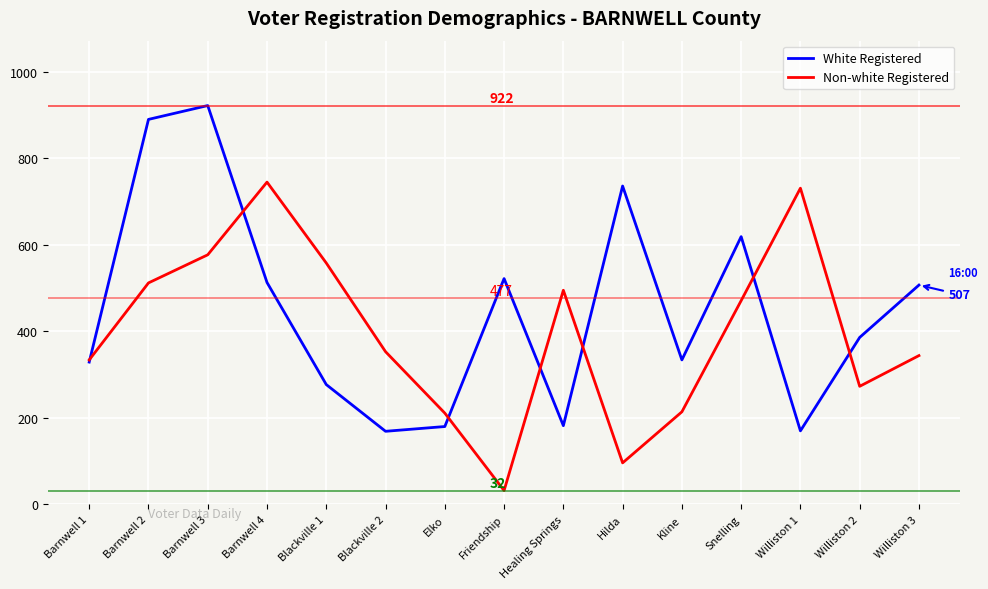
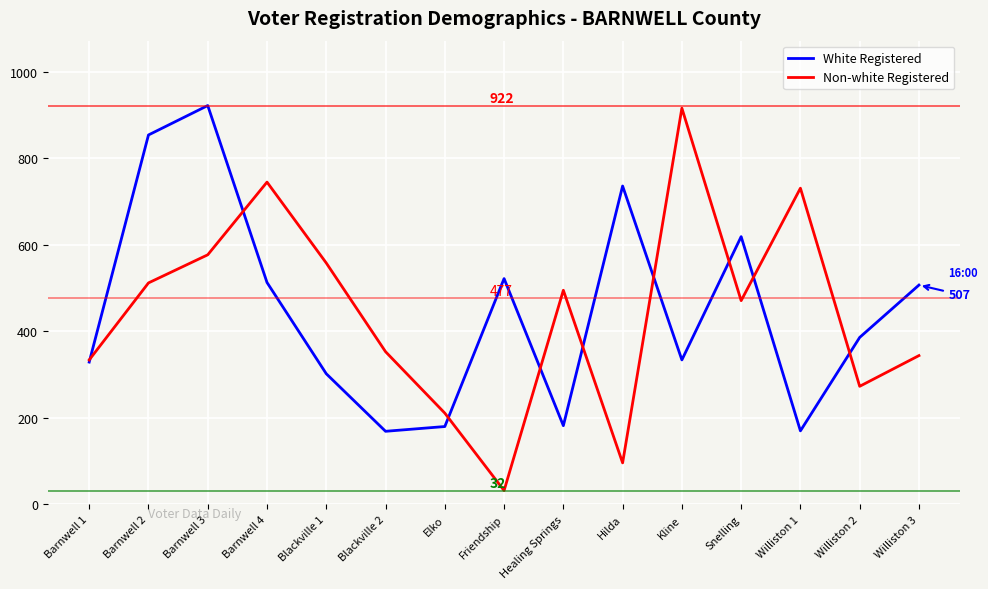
  {
    "White Registered": {
-     "Barnwell 2": 890,
+     "Barnwell 2": 850,
      "Barnwell 3": 920,
      "Barnwell 4": 510,
-     "Blackville 1": 280,
+     "Blackville 1": 300,
      "Blackville 2": 170,
      "Elko": 180,
      "Healing Springs": 180,
      "Hilda": 740,
      "Kline": 330,
      "Snelling": 620,
      "Williston 1": 170,
      "Williston 2": 390
    },
    "Non-white Registered": {
      "Barnwell 2": 510,
      "Barnwell 3": 580,
      "Barnwell 4": 750,
      "Blackville 1": 560,
      "Blackville 2": 350,
      "Elko": 210,
      "Healing Springs": 500,
      "Hilda": 100,
-     "Kline": 210,
+     "Kline": 920,
      "Snelling": 470,
      "Williston 1": 730,
      "Williston 2": 270,
      "Williston 3": 340
    }
  }
